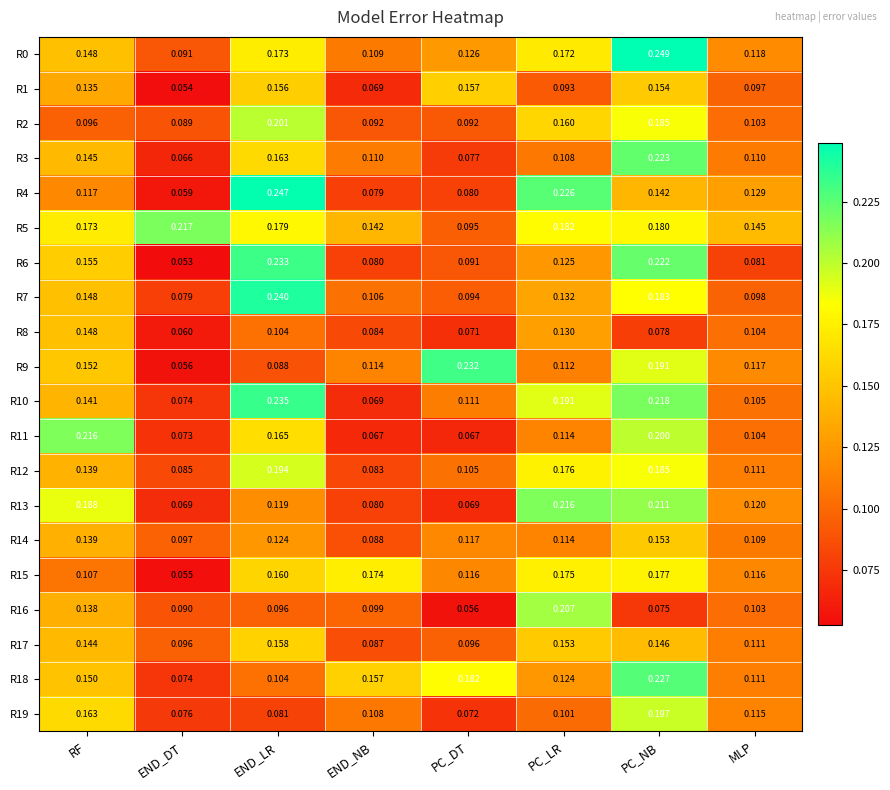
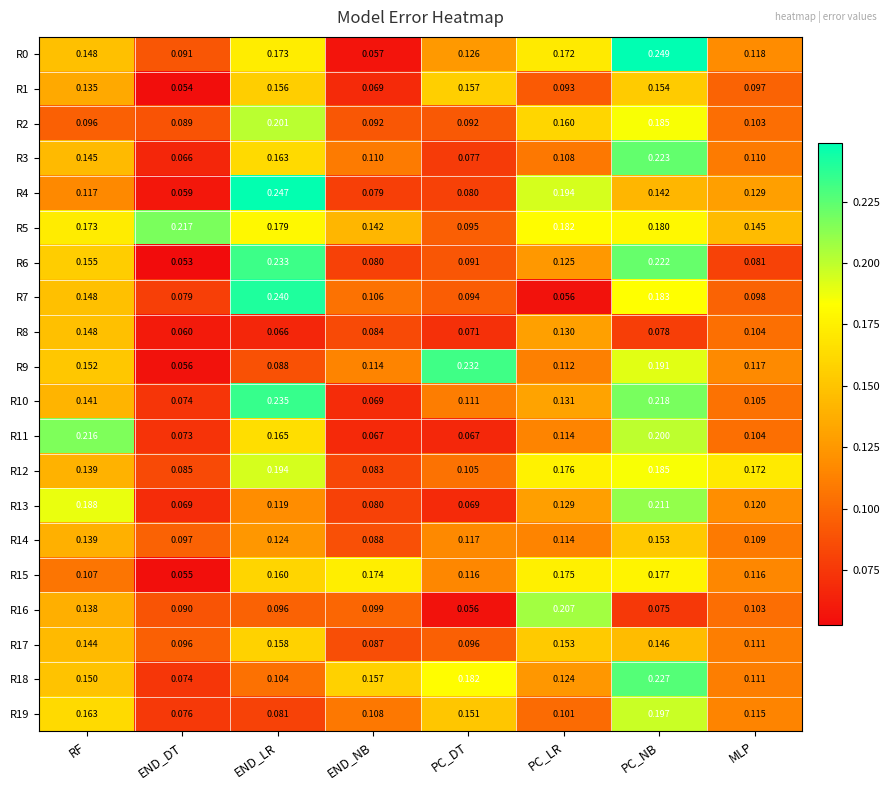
  {
    "R0": {
      "RF": 0.148,
      "END_DT": 0.091,
      "END_LR": 0.173,
-     "END_NB": 0.109,
+     "END_NB": 0.057,
      "PC_DT": 0.126,
      "PC_LR": 0.172,
      "PC_NB": 0.249,
      "MLP": 0.118
    },
    "R1": {
      "RF": 0.135,
      "END_DT": 0.054,
      "END_LR": 0.156,
      "END_NB": 0.069,
      "PC_DT": 0.157,
      "PC_LR": 0.093,
      "PC_NB": 0.154,
      "MLP": 0.097
    },
    "R2": {
      "RF": 0.096,
      "END_DT": 0.089,
      "END_LR": 0.201,
      "END_NB": 0.092,
      "PC_DT": 0.092,
      "PC_LR": 0.160,
      "PC_NB": 0.185,
      "MLP": 0.103
    },
    "R3": {
      "RF": 0.145,
      "END_DT": 0.066,
      "END_LR": 0.163,
      "END_NB": 0.110,
      "PC_DT": 0.077,
      "PC_LR": 0.108,
      "PC_NB": 0.223,
      "MLP": 0.110
    },
    "R4": {
      "RF": 0.117,
      "END_DT": 0.059,
      "END_LR": 0.247,
      "END_NB": 0.079,
      "PC_DT": 0.080,
-     "PC_LR": 0.226,
+     "PC_LR": 0.194,
      "PC_NB": 0.142,
      "MLP": 0.129
    },
    "R5": {
      "RF": 0.173,
      "END_DT": 0.217,
      "END_LR": 0.179,
      "END_NB": 0.142,
      "PC_DT": 0.095,
      "PC_LR": 0.182,
      "PC_NB": 0.180,
      "MLP": 0.145
    },
    "R6": {
      "RF": 0.155,
      "END_DT": 0.053,
      "END_LR": 0.233,
      "END_NB": 0.080,
      "PC_DT": 0.091,
      "PC_LR": 0.125,
      "PC_NB": 0.222,
      "MLP": 0.081
    },
    "R7": {
      "RF": 0.148,
      "END_DT": 0.079,
      "END_LR": 0.240,
      "END_NB": 0.106,
      "PC_DT": 0.094,
-     "PC_LR": 0.132,
+     "PC_LR": 0.056,
      "PC_NB": 0.183,
      "MLP": 0.098
    },
    "R8": {
      "RF": 0.148,
      "END_DT": 0.060,
-     "END_LR": 0.104,
+     "END_LR": 0.066,
      "END_NB": 0.084,
      "PC_DT": 0.071,
      "PC_LR": 0.130,
      "PC_NB": 0.078,
      "MLP": 0.104
    },
    "R9": {
      "RF": 0.152,
      "END_DT": 0.056,
      "END_LR": 0.088,
      "END_NB": 0.114,
      "PC_DT": 0.232,
      "PC_LR": 0.112,
      "PC_NB": 0.191,
      "MLP": 0.117
    },
    "R10": {
      "RF": 0.141,
      "END_DT": 0.074,
      "END_LR": 0.235,
      "END_NB": 0.069,
      "PC_DT": 0.111,
-     "PC_LR": 0.191,
+     "PC_LR": 0.131,
      "PC_NB": 0.218,
      "MLP": 0.105
    },
    "R11": {
      "RF": 0.216,
      "END_DT": 0.073,
      "END_LR": 0.165,
      "END_NB": 0.067,
      "PC_DT": 0.067,
      "PC_LR": 0.114,
      "PC_NB": 0.200,
      "MLP": 0.104
    },
    "R12": {
      "RF": 0.139,
      "END_DT": 0.085,
      "END_LR": 0.194,
      "END_NB": 0.083,
      "PC_DT": 0.105,
      "PC_LR": 0.176,
      "PC_NB": 0.185,
-     "MLP": 0.111
+     "MLP": 0.172
    },
    "R13": {
      "RF": 0.188,
      "END_DT": 0.069,
      "END_LR": 0.119,
      "END_NB": 0.080,
      "PC_DT": 0.069,
-     "PC_LR": 0.216,
+     "PC_LR": 0.129,
      "PC_NB": 0.211,
      "MLP": 0.120
    },
    "R14": {
      "RF": 0.139,
      "END_DT": 0.097,
      "END_LR": 0.124,
      "END_NB": 0.088,
      "PC_DT": 0.117,
      "PC_LR": 0.114,
      "PC_NB": 0.153,
      "MLP": 0.109
    },
    "R15": {
      "RF": 0.107,
      "END_DT": 0.055,
      "END_LR": 0.160,
      "END_NB": 0.174,
      "PC_DT": 0.116,
      "PC_LR": 0.175,
      "PC_NB": 0.177,
      "MLP": 0.116
    },
    "R16": {
      "RF": 0.138,
      "END_DT": 0.090,
      "END_LR": 0.096,
      "END_NB": 0.099,
      "PC_DT": 0.056,
      "PC_LR": 0.207,
      "PC_NB": 0.075,
      "MLP": 0.103
    },
    "R17": {
      "RF": 0.144,
      "END_DT": 0.096,
      "END_LR": 0.158,
      "END_NB": 0.087,
      "PC_DT": 0.096,
      "PC_LR": 0.153,
      "PC_NB": 0.146,
      "MLP": 0.111
    },
    "R18": {
      "RF": 0.150,
      "END_DT": 0.074,
      "END_LR": 0.104,
      "END_NB": 0.157,
      "PC_DT": 0.182,
      "PC_LR": 0.124,
      "PC_NB": 0.227,
      "MLP": 0.111
    },
    "R19": {
      "RF": 0.163,
      "END_DT": 0.076,
      "END_LR": 0.081,
      "END_NB": 0.108,
-     "PC_DT": 0.072,
+     "PC_DT": 0.151,
      "PC_LR": 0.101,
      "PC_NB": 0.197,
      "MLP": 0.115
    }
  }
